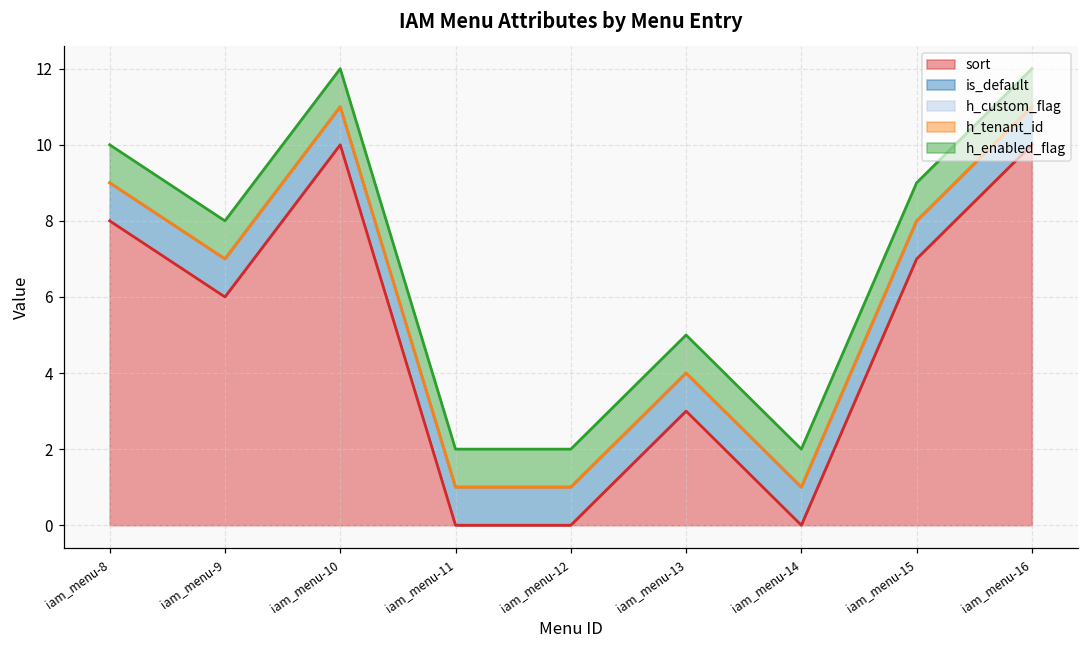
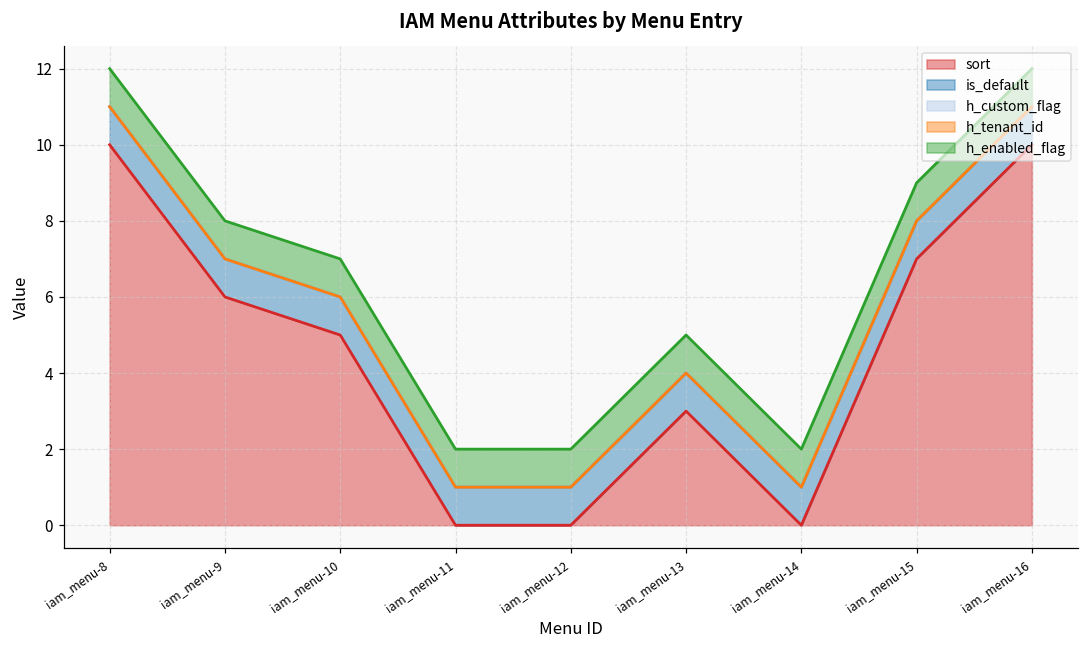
  {
    "sort": {
-     "iam_menu-8": 8,
+     "iam_menu-8": 10,
      "iam_menu-9": 6,
-     "iam_menu-10": 10,
+     "iam_menu-10": 5,
      "iam_menu-11": 0,
      "iam_menu-12": 0,
      "iam_menu-13": 3,
      "iam_menu-14": 0,
      "iam_menu-15": 7
    },
    "h_enabled_flag": {
      "iam_menu-8": 1,
      "iam_menu-9": 1,
      "iam_menu-10": 1,
      "iam_menu-11": 1,
      "iam_menu-12": 1,
      "iam_menu-13": 1,
      "iam_menu-14": 1,
      "iam_menu-15": 1
    }
  }
